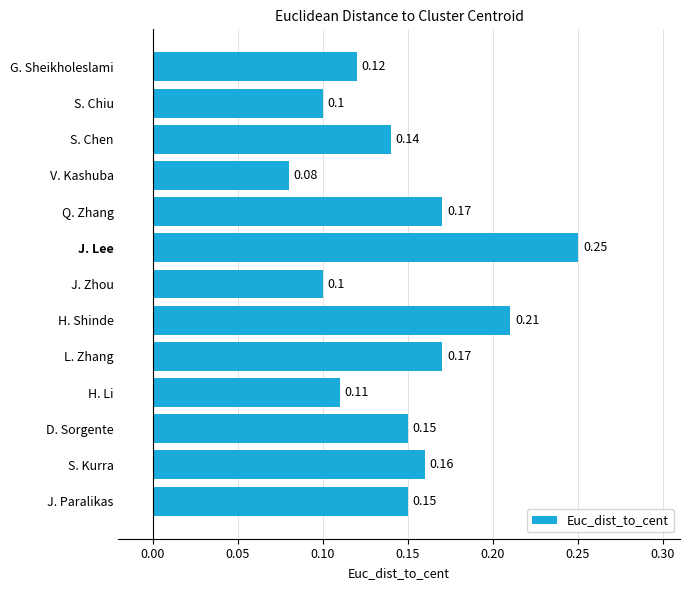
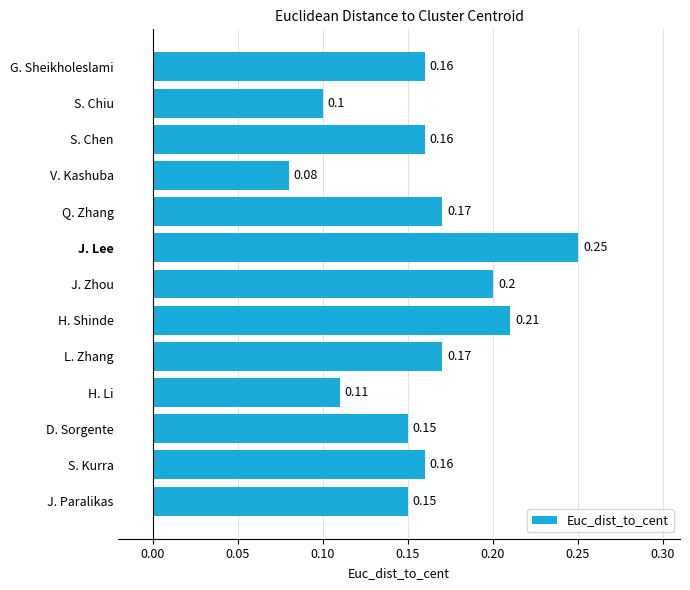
  {
-   "G. Sheikholeslami": 0.12,
+   "G. Sheikholeslami": 0.16,
    "S. Chiu": 0.1,
-   "S. Chen": 0.14,
+   "S. Chen": 0.16,
    "V. Kashuba": 0.08,
    "Q. Zhang": 0.17,
    "J. Lee": 0.25,
-   "J. Zhou": 0.1,
+   "J. Zhou": 0.2,
    "H. Shinde": 0.21,
    "L. Zhang": 0.17,
    "H. Li": 0.11,
    "D. Sorgente": 0.15,
    "S. Kurra": 0.16,
    "J. Paralikas": 0.15
  }
